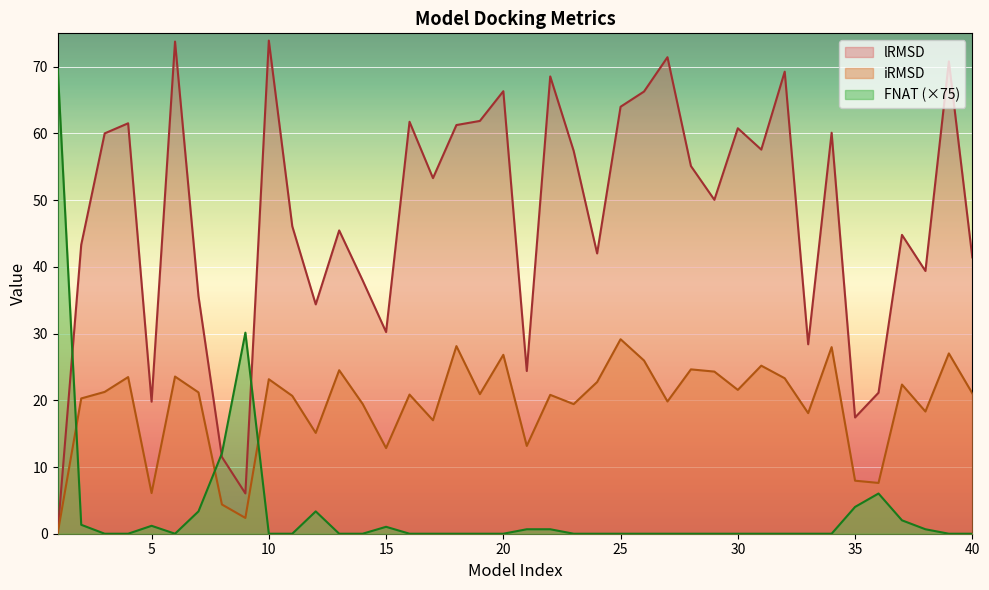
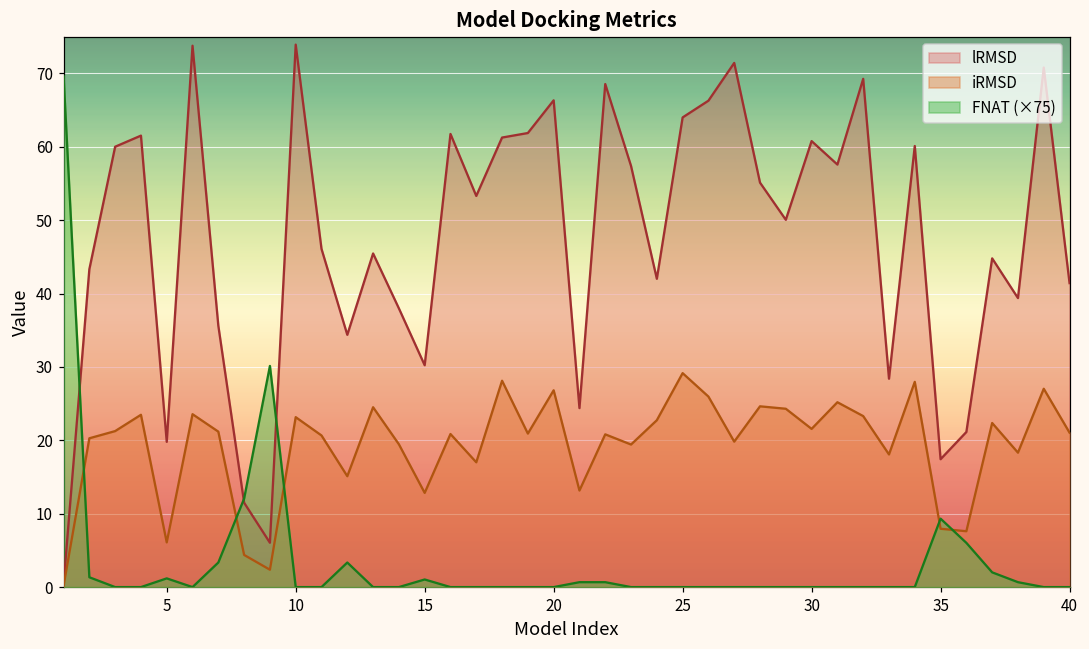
  {
    "FNAT (×75)": {
      "5": 1,
      "10": 0,
      "15": 1,
      "20": 0,
      "25": 0,
      "30": 0,
-     "35": 4,
+     "35": 9,
      "40": 0
    }
  }
